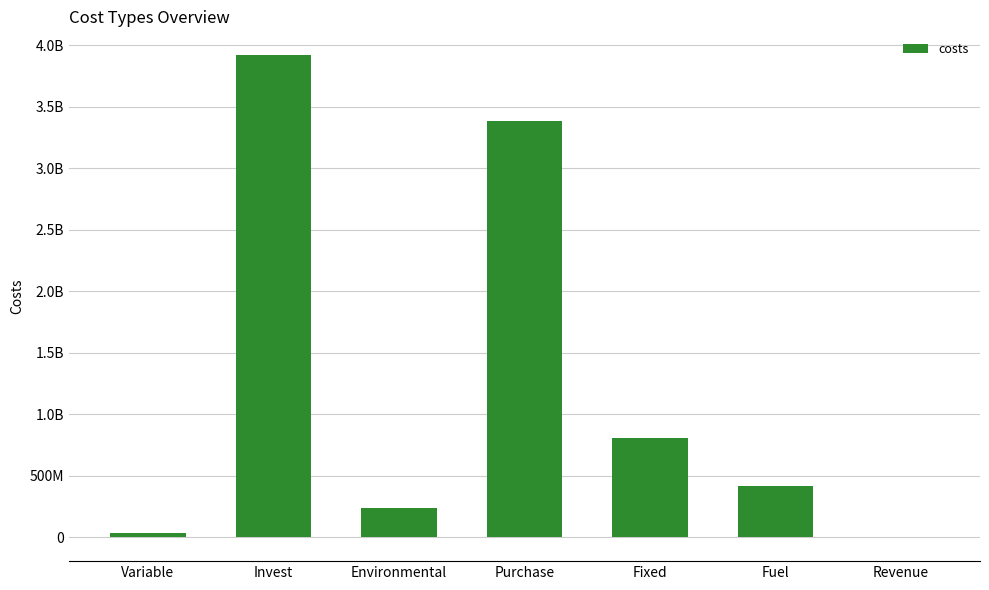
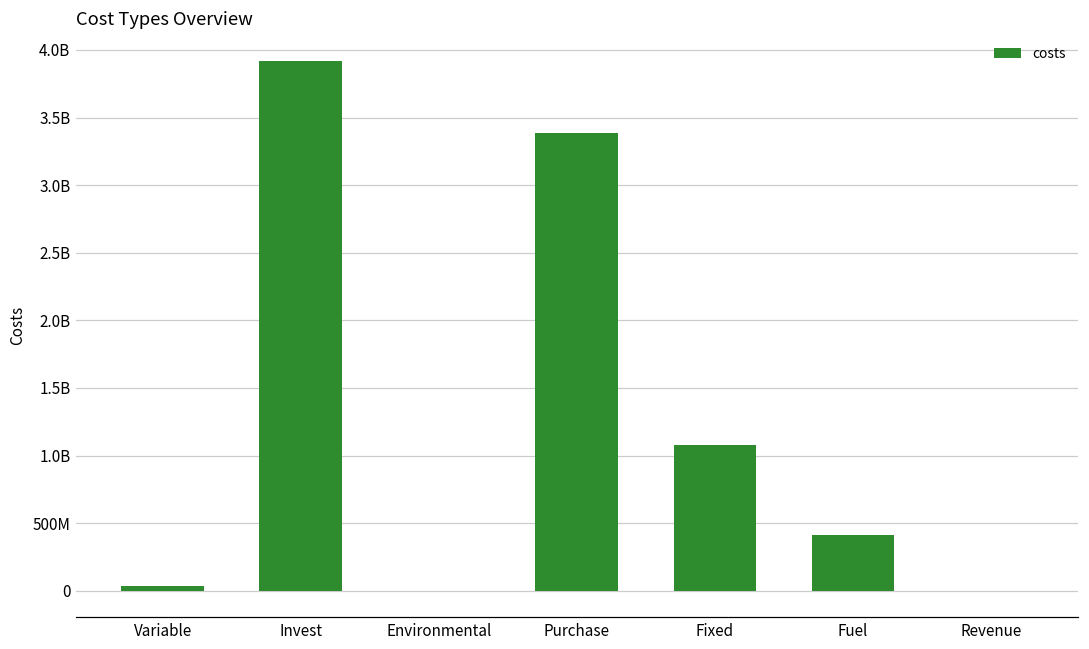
  {
    "Variable": 30000000,
    "Invest": 3920000000,
-   "Environmental": 230000000,
+   "Environmental": 0,
    "Purchase": 3380000000,
-   "Fixed": 810000000,
+   "Fixed": 1080000000,
    "Fuel": 410000000
  }
